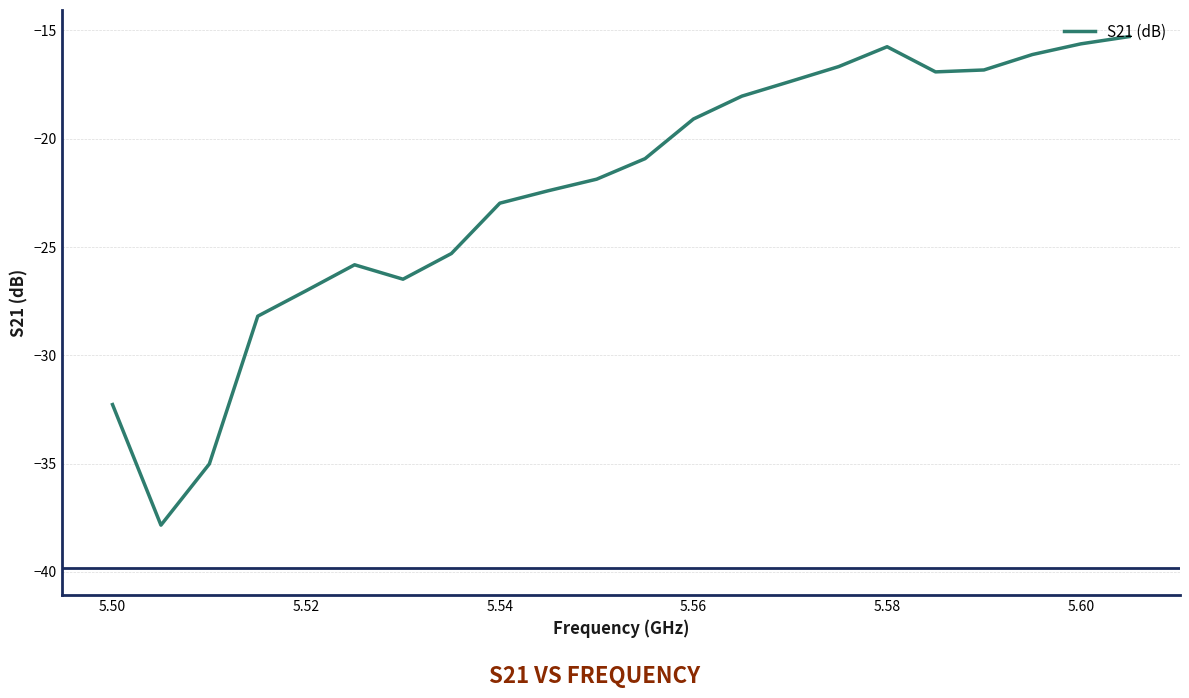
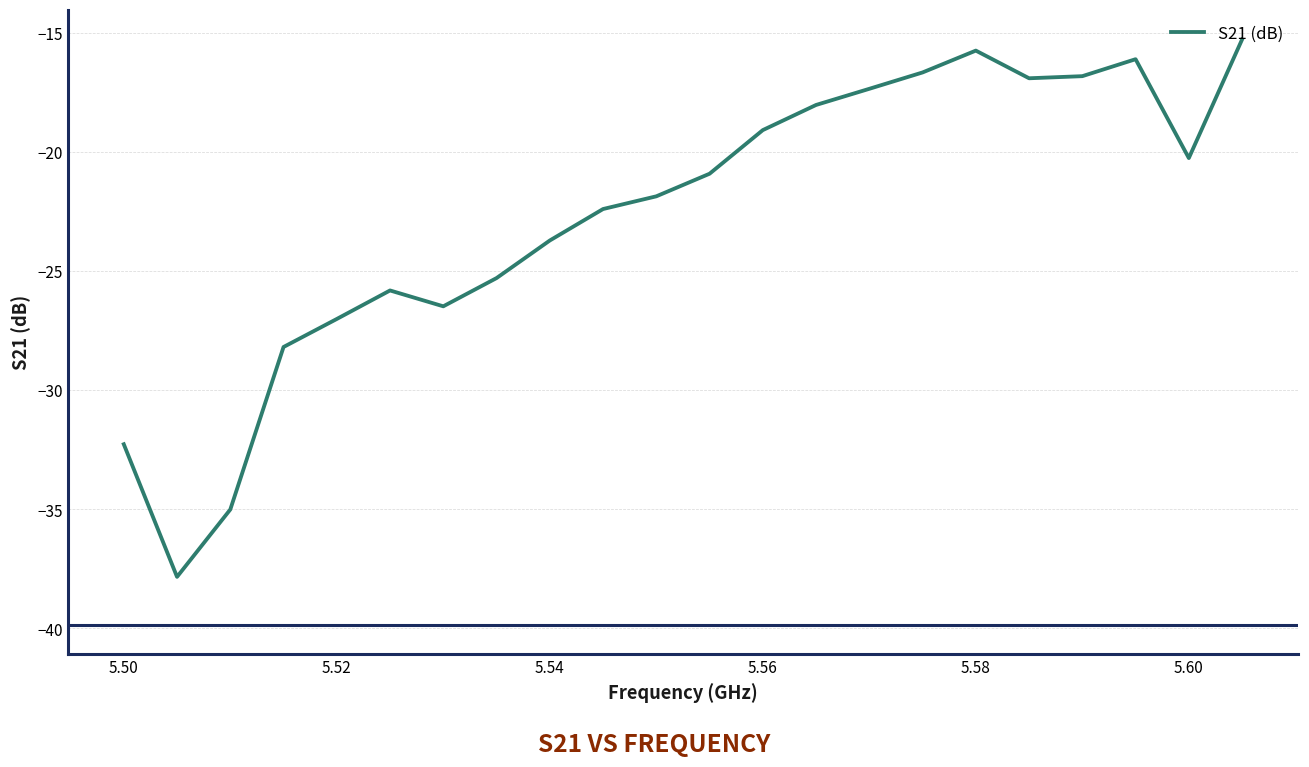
  {
    "5.50": -32.3,
    "5.52": -27.0,
-   "5.54": -23.0,
+   "5.54": -23.7,
    "5.56": -19.1,
    "5.58": -15.8,
-   "5.60": -15.6
+   "5.60": -20.3
  }
